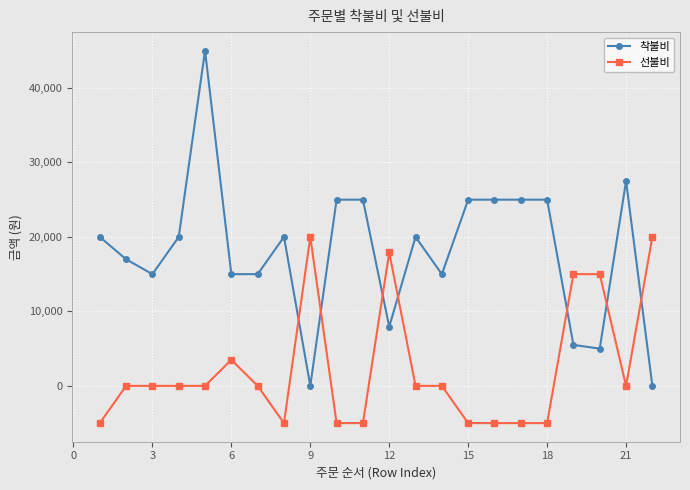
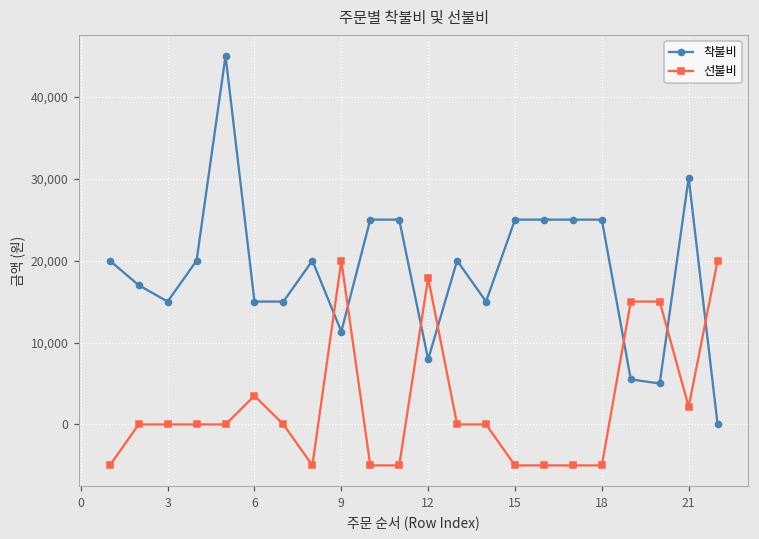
  {
    "착불비": {
      "3": "15,000",
      "6": "15,000",
-     "9": "0",
+     "9": "11,000",
      "12": "8,000",
      "15": "25,000",
      "18": "25,000",
-     "21": "28,000"
+     "21": "30,000"
    },
    "선불비": {
      "3": "0",
      "6": "3,000",
      "9": "20,000",
      "12": "18,000",
      "15": "-5,000",
      "18": "-5,000",
-     "21": "0"
+     "21": "2,000"
    }
  }
